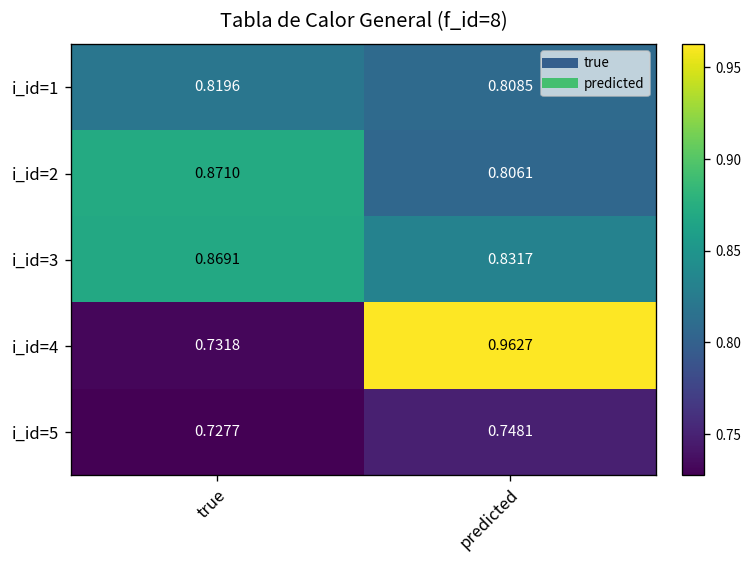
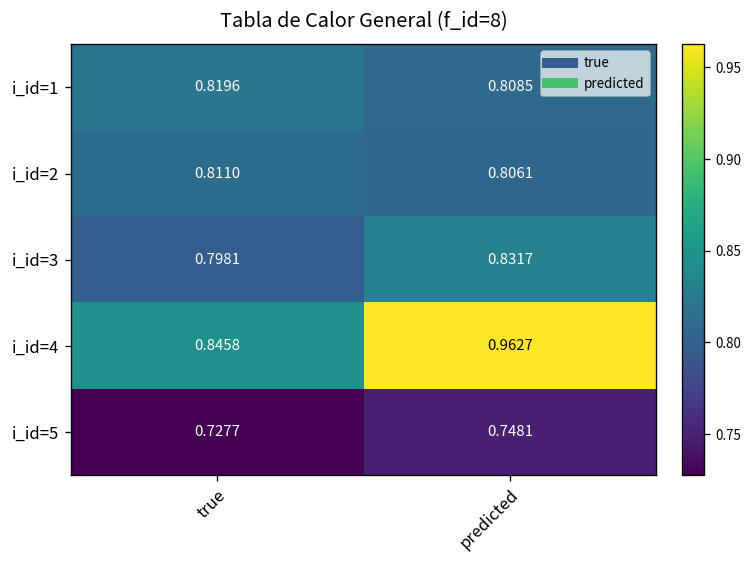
  {
    "i_id=1": {
      "true": 0.8196,
      "predicted": 0.8085
    },
    "i_id=2": {
-     "true": 0.8710,
+     "true": 0.8110,
      "predicted": 0.8061
    },
    "i_id=3": {
-     "true": 0.8691,
+     "true": 0.7981,
      "predicted": 0.8317
    },
    "i_id=4": {
-     "true": 0.7318,
+     "true": 0.8458,
      "predicted": 0.9627
    },
    "i_id=5": {
      "true": 0.7277,
      "predicted": 0.7481
    }
  }
